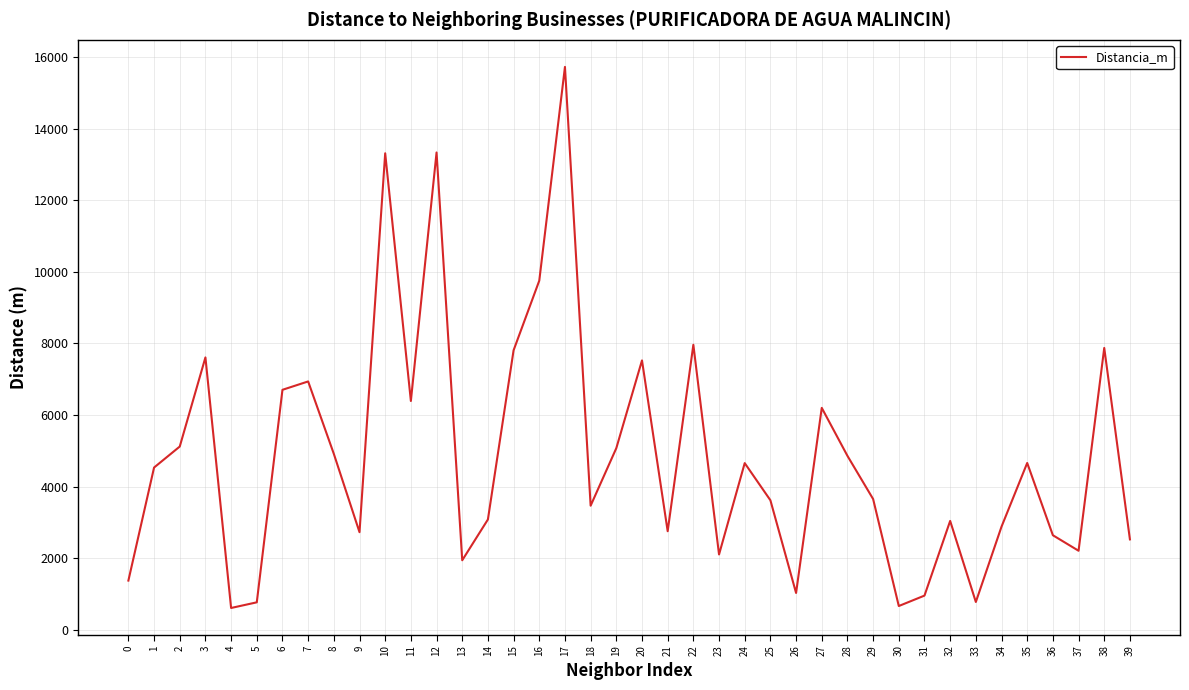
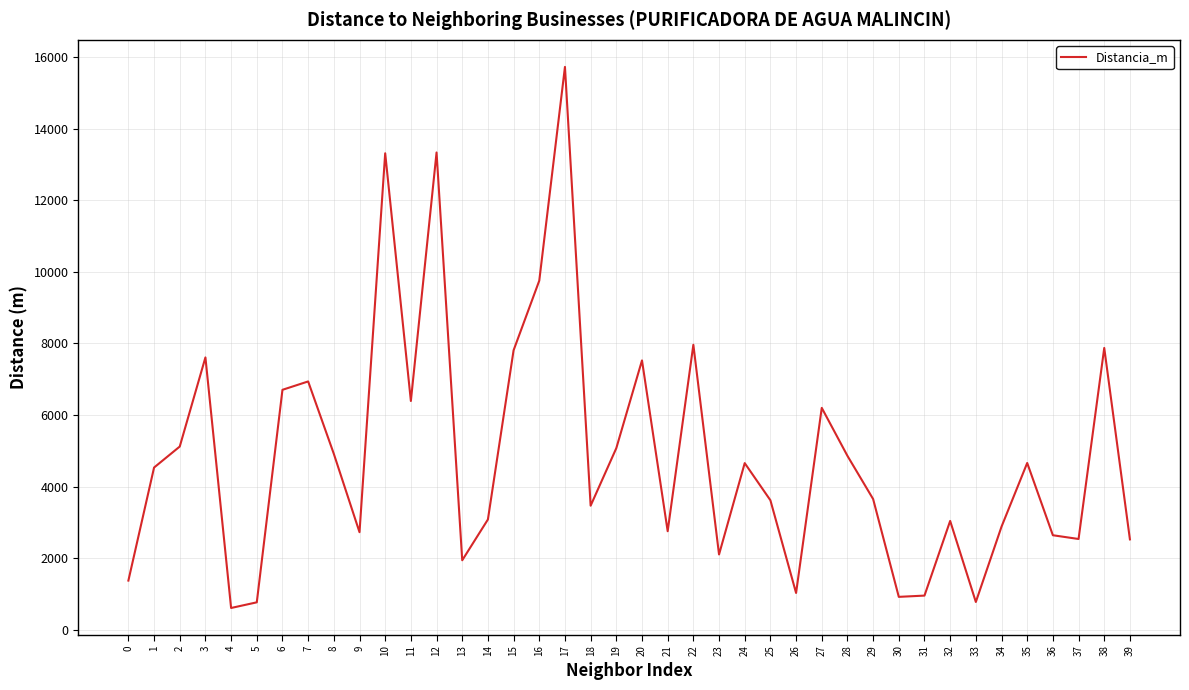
  {
    "0": 1400,
    "1": 4500,
    "2": 5100,
    "3": 7600,
    "4": 600,
    "5": 800,
    "6": 6700,
    "7": 6900,
    "8": 4900,
    "9": 2700,
    "10": 13300,
    "11": 6400,
    "12": 13300,
    "13": 1900,
    "14": 3100,
    "15": 7800,
    "16": 9800,
    "17": 15700,
    "18": 3500,
    "19": 5100,
    "20": 7500,
    "21": 2800,
    "22": 8000,
    "23": 2100,
    "24": 4700,
    "25": 3600,
    "26": 1000,
    "27": 6200,
    "28": 4900,
    "29": 3700,
-   "30": 700,
+   "30": 900,
    "31": 1000,
    "32": 3000,
    "33": 800,
    "34": 2900,
    "35": 4700,
    "36": 2600,
-   "37": 2200,
+   "37": 2500,
    "38": 7900,
    "39": 2500
  }
